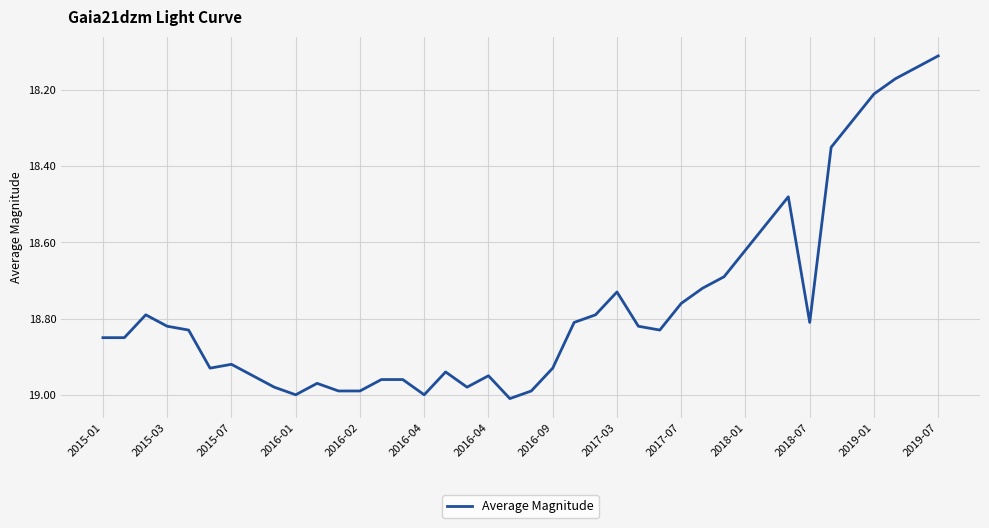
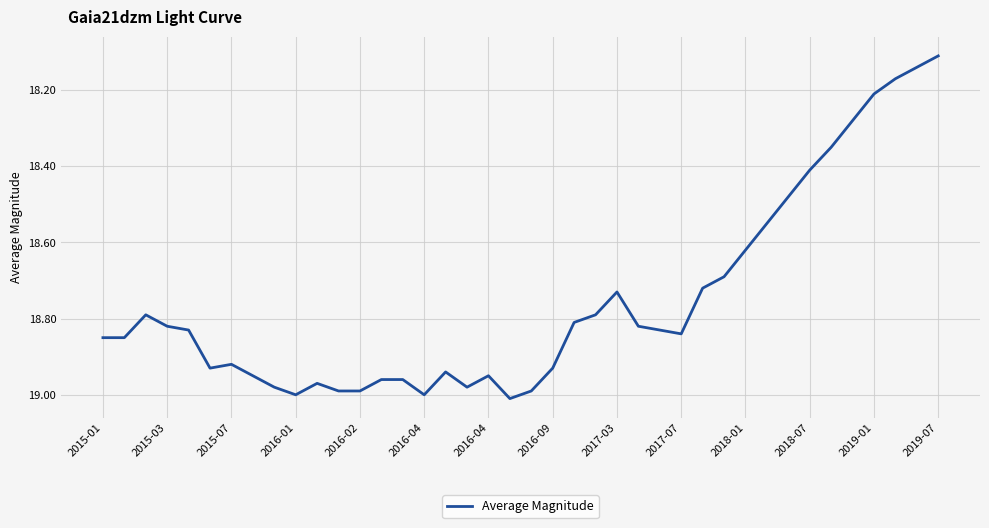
  {
    "2016-02": 18.99,
    "2016-09": 18.93,
    "2017-03": 18.73,
-   "2017-07": 18.76,
+   "2017-07": 18.84,
    "2018-01": 18.62,
-   "2018-07": 18.81,
+   "2018-07": 18.41,
    "2019-01": 18.21,
    "2019-07": 18.11
  }
